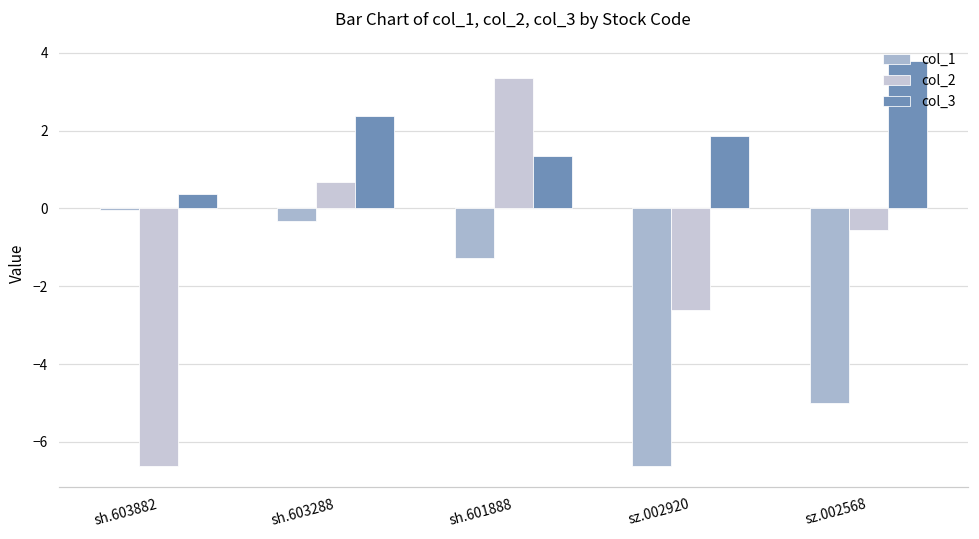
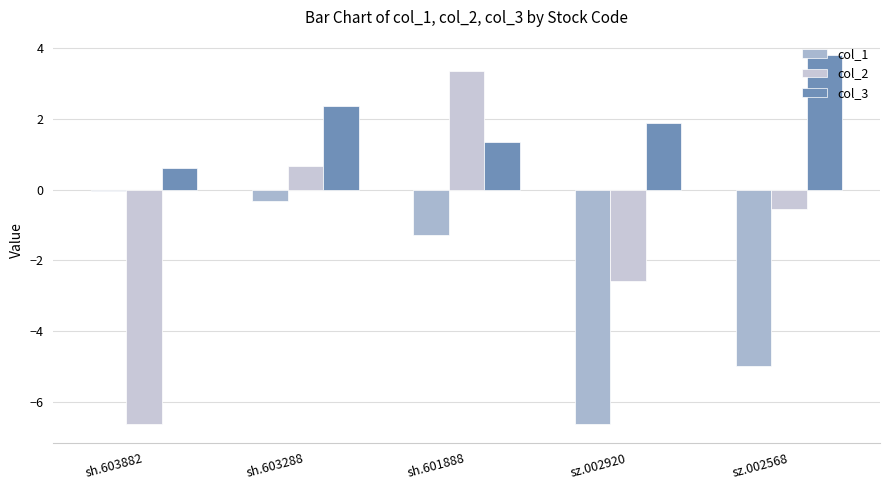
  {
    "col_3": {
-     "sh.603882": 0.4,
+     "sh.603882": 0.6,
      "sh.603288": 2.4,
      "sh.601888": 1.3,
      "sz.002920": 1.9,
      "sz.002568": 3.8
    }
  }
